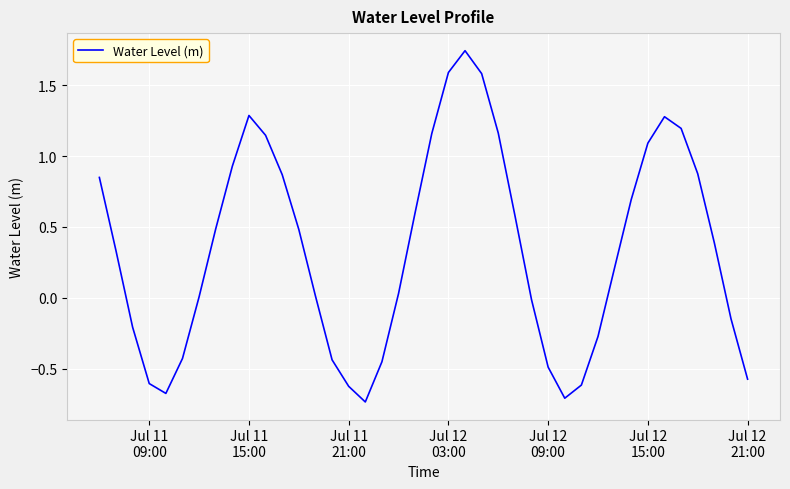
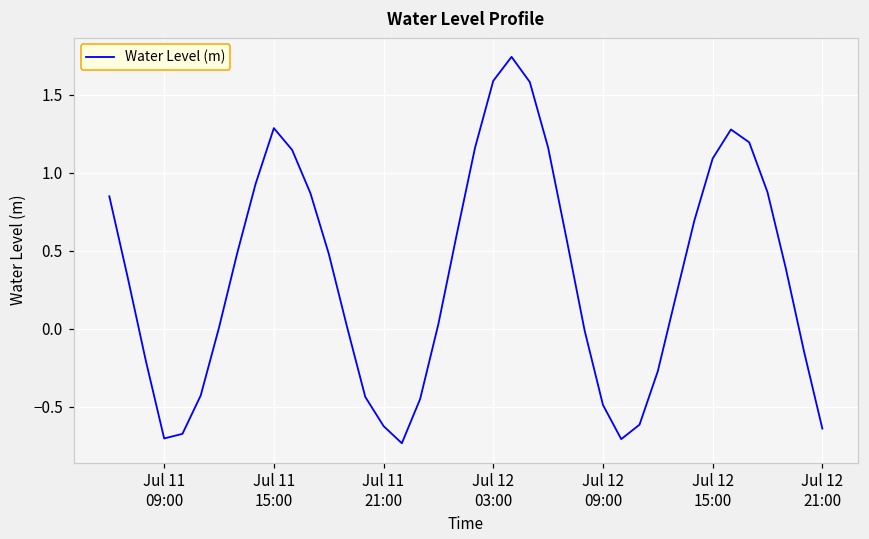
  {
-   "Jul 11 09:00": -0.60,
+   "Jul 11 09:00": -0.70,
    "Jul 11 15:00": 1.29,
    "Jul 11 21:00": -0.62,
    "Jul 12 03:00": 1.59,
    "Jul 12 09:00": -0.49,
    "Jul 12 15:00": 1.09,
-   "Jul 12 21:00": -0.57
+   "Jul 12 21:00": -0.64
  }
